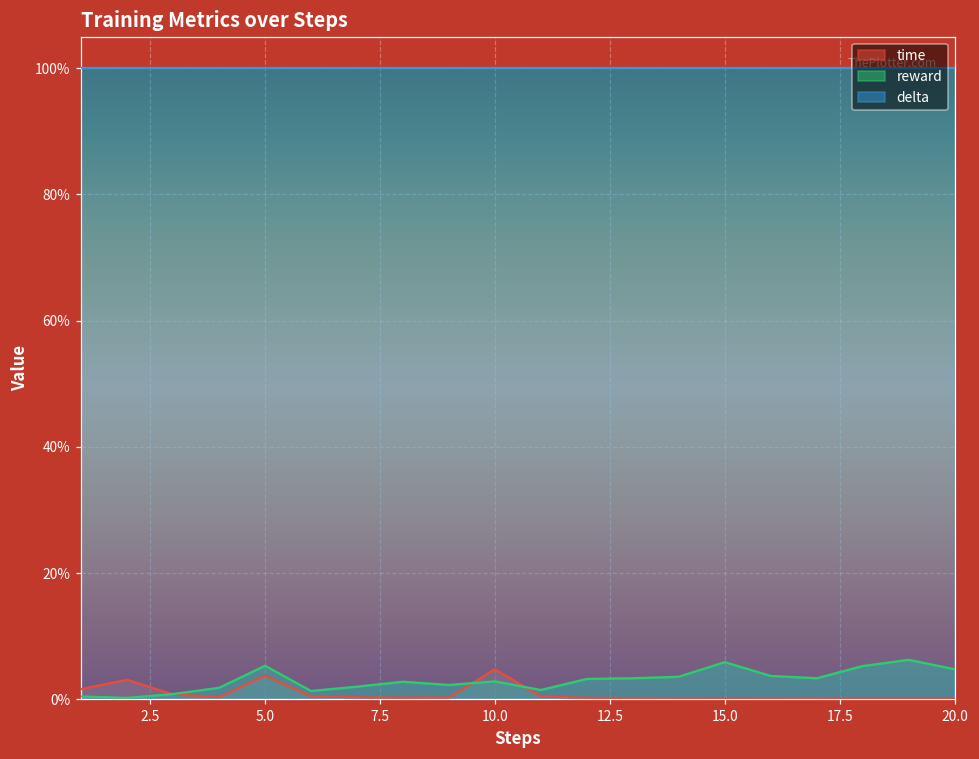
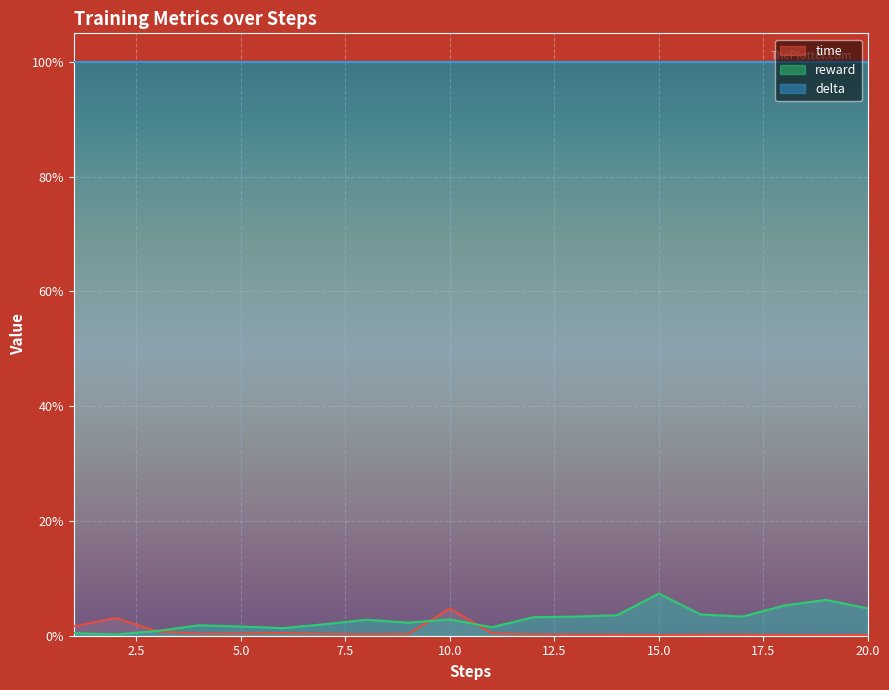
  {
    "time": {
-     "5.0": "4%",
+     "5.0": "0%",
      "10.0": "5%",
      "15.0": "0%",
      "20.0": "0%"
    },
    "reward": {
-     "5.0": "5%",
+     "5.0": "2%",
      "10.0": "3%",
-     "15.0": "6%",
+     "15.0": "7%",
      "20.0": "5%"
    },
    "delta": {
      "5.0": "100%",
      "10.0": "100%",
      "15.0": "100%",
      "20.0": "100%"
    }
  }
